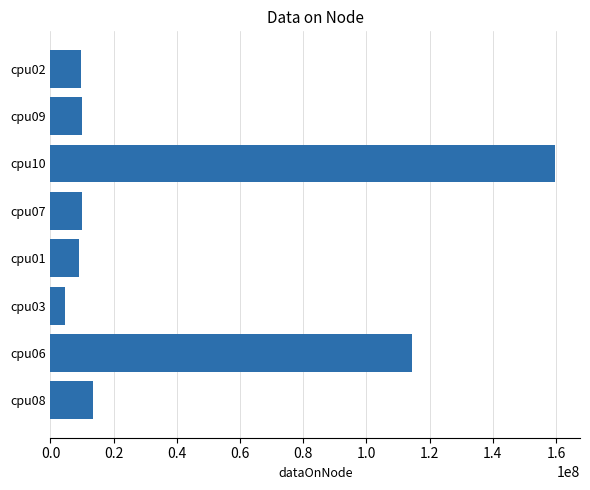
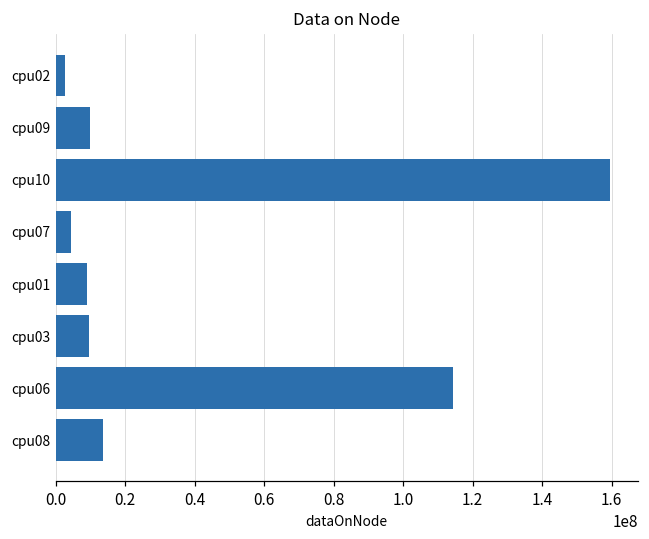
  {
-   "cpu02": 10000000,
+   "cpu02": 3000000,
    "cpu09": 10000000,
    "cpu10": 160000000,
-   "cpu07": 10000000,
+   "cpu07": 4000000,
    "cpu01": 9000000,
-   "cpu03": 5000000,
+   "cpu03": 10000000,
    "cpu06": 115000000,
    "cpu08": 14000000
  }
